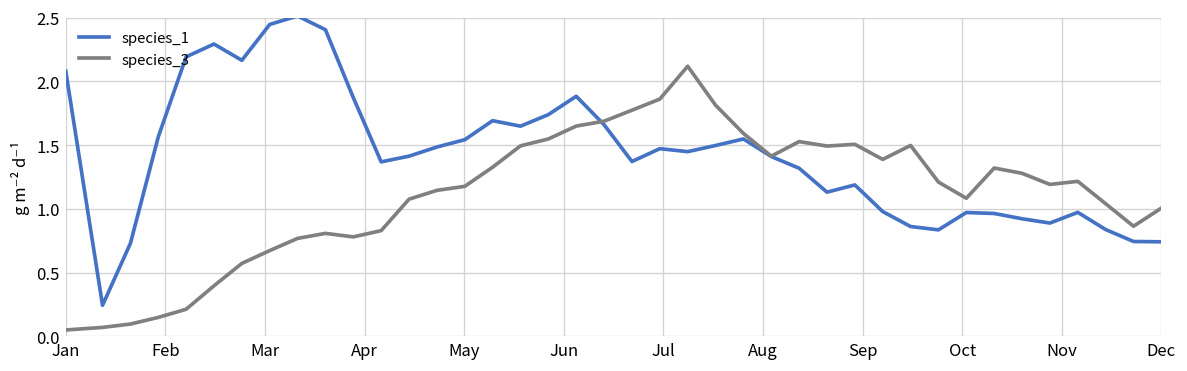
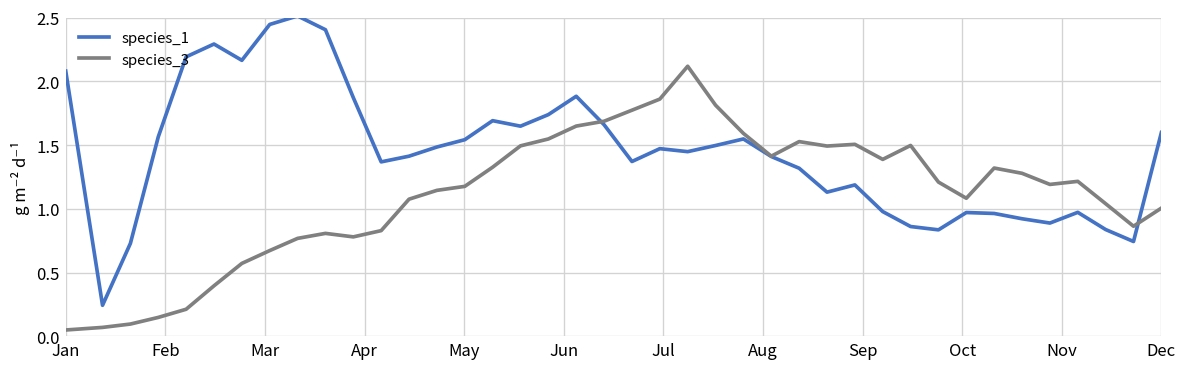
  {
    "species_1": {
      "Jan": 2.08,
-     "Dec": 0.74
+     "Dec": 1.60
    },
    "species_3": {
      "Jan": 0.05,
      "Dec": 1.01
    }
  }
